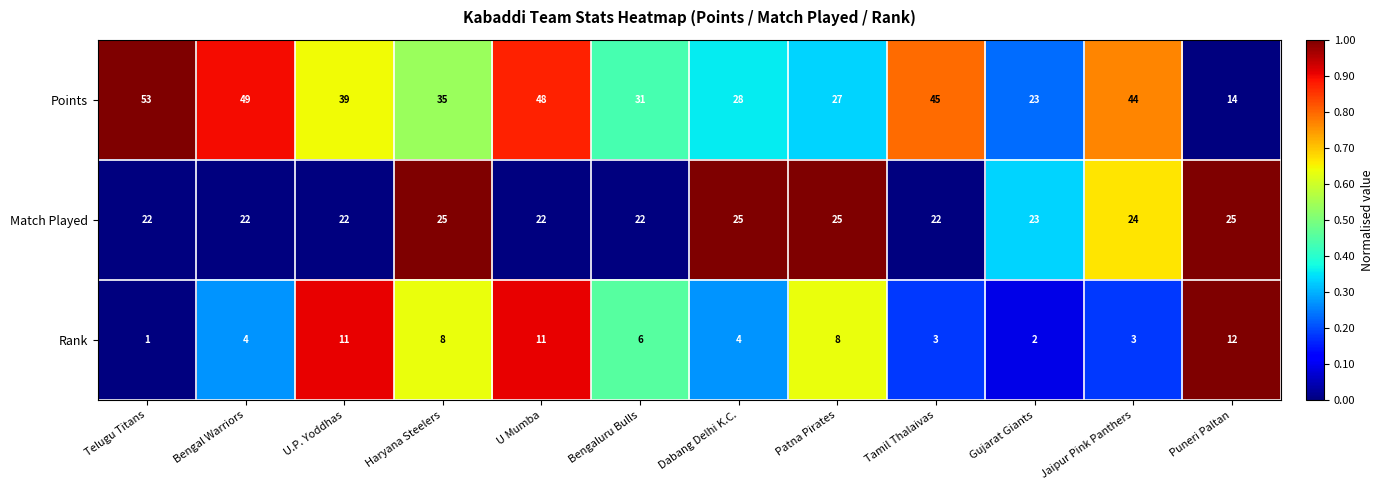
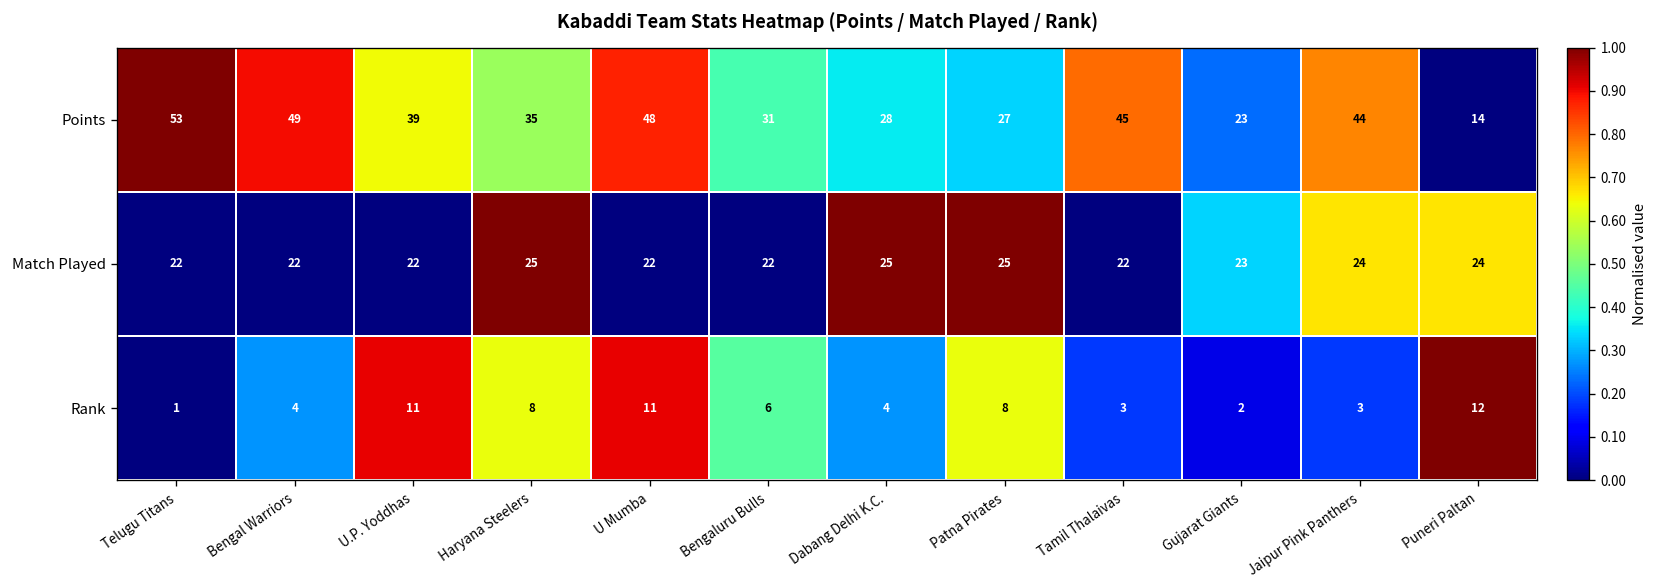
  {
    "Points": {
      "Telugu Titans": 53,
      "Bengal Warriors": 49,
      "U.P. Yoddhas": 39,
      "Haryana Steelers": 35,
      "U Mumba": 48,
      "Bengaluru Bulls": 31,
      "Dabang Delhi K.C.": 28,
      "Patna Pirates": 27,
      "Tamil Thalaivas": 45,
      "Gujarat Giants": 23,
      "Jaipur Pink Panthers": 44,
      "Puneri Paltan": 14
    },
    "Match Played": {
      "Telugu Titans": 22,
      "Bengal Warriors": 22,
      "U.P. Yoddhas": 22,
      "Haryana Steelers": 25,
      "U Mumba": 22,
      "Bengaluru Bulls": 22,
      "Dabang Delhi K.C.": 25,
      "Patna Pirates": 25,
      "Tamil Thalaivas": 22,
      "Gujarat Giants": 23,
      "Jaipur Pink Panthers": 24,
-     "Puneri Paltan": 25
+     "Puneri Paltan": 24
    },
    "Rank": {
      "Telugu Titans": 1,
      "Bengal Warriors": 4,
      "U.P. Yoddhas": 11,
      "Haryana Steelers": 8,
      "U Mumba": 11,
      "Bengaluru Bulls": 6,
      "Dabang Delhi K.C.": 4,
      "Patna Pirates": 8,
      "Tamil Thalaivas": 3,
      "Gujarat Giants": 2,
      "Jaipur Pink Panthers": 3,
      "Puneri Paltan": 12
    }
  }
